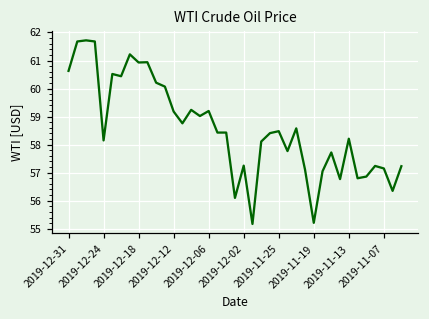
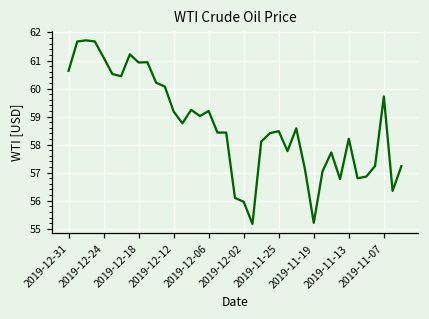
  {
    "2019-12-31": 60.6,
-   "2019-12-24": 58.2,
+   "2019-12-24": 61.1,
    "2019-12-18": 60.9,
    "2019-12-12": 59.2,
    "2019-12-06": 59.2,
-   "2019-12-02": 57.3,
+   "2019-12-02": 56.0,
    "2019-11-25": 58.5,
    "2019-11-19": 55.2,
    "2019-11-13": 58.2,
-   "2019-11-07": 57.2
+   "2019-11-07": 59.7
  }
